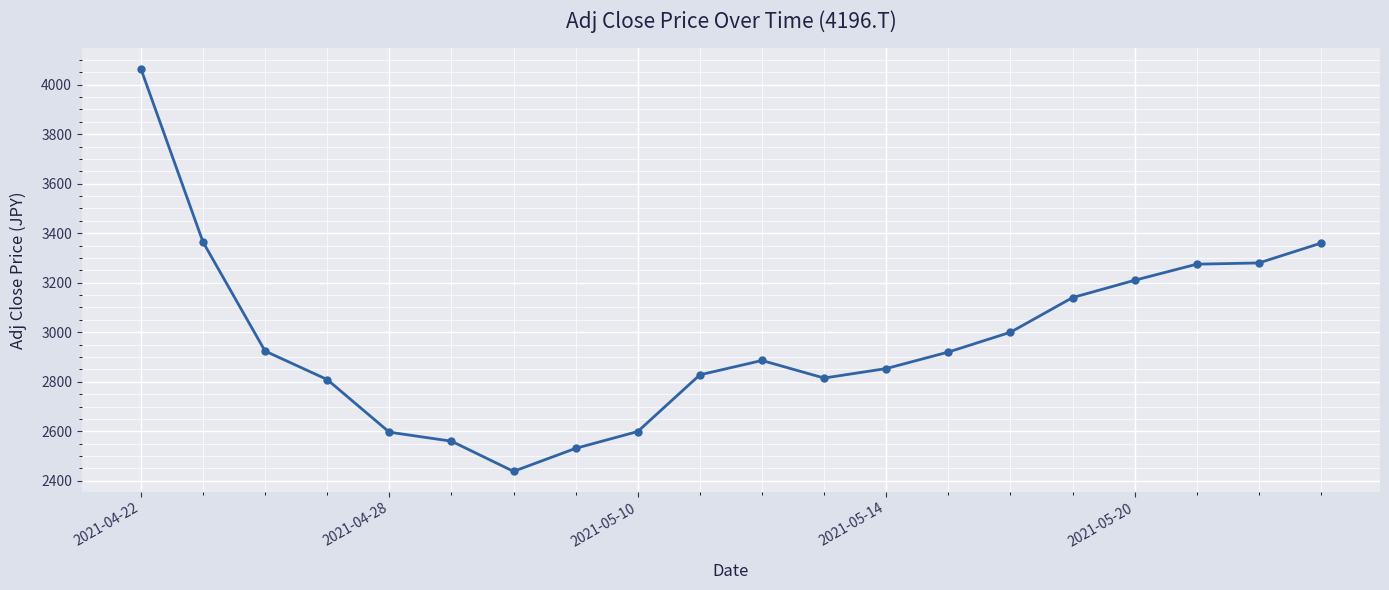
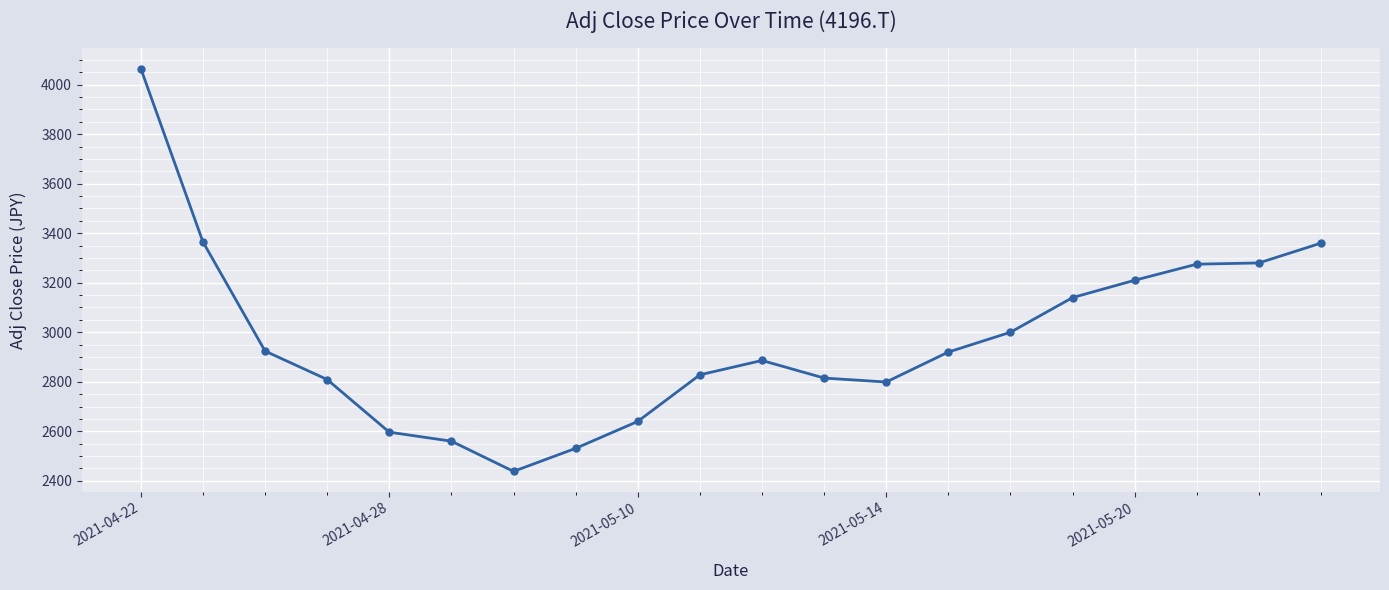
  {
    "2021-04-22": 4070,
    "2021-04-28": 2600,
-   "2021-05-10": 2600,
-   "2021-05-14": 2850,
+   "2021-05-10": 2640,
+   "2021-05-14": 2800,
    "2021-05-20": 3210
  }
